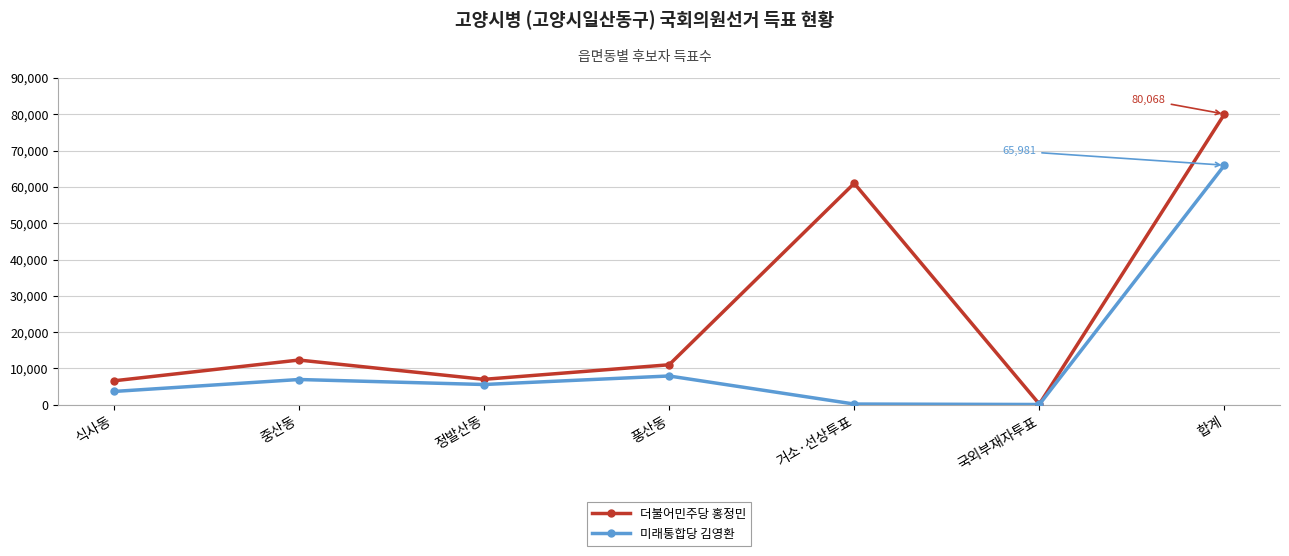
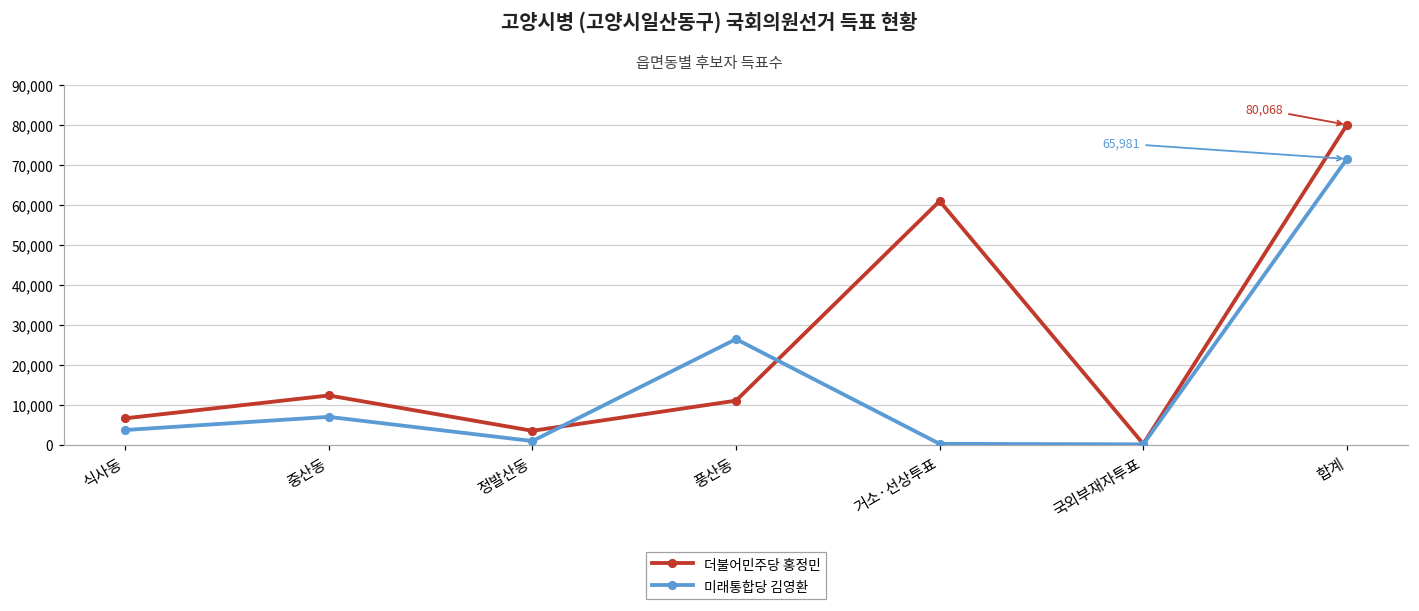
  {
    "더불어민주당 홍정민": {
      "식사동": "7,000",
      "중산동": "12,000",
-     "정발산동": "7,000",
+     "정발산동": "3,000",
      "풍산동": "11,000",
      "거소·선상투표": "61,000"
    },
    "미래통합당 김영환": {
      "식사동": "4,000",
      "중산동": "7,000",
-     "정발산동": "6,000",
-     "풍산동": "8,000",
+     "정발산동": "1,000",
+     "풍산동": "26,000",
      "거소·선상투표": "0",
-     "합계": "66,000"
+     "합계": "72,000"
    }
  }
